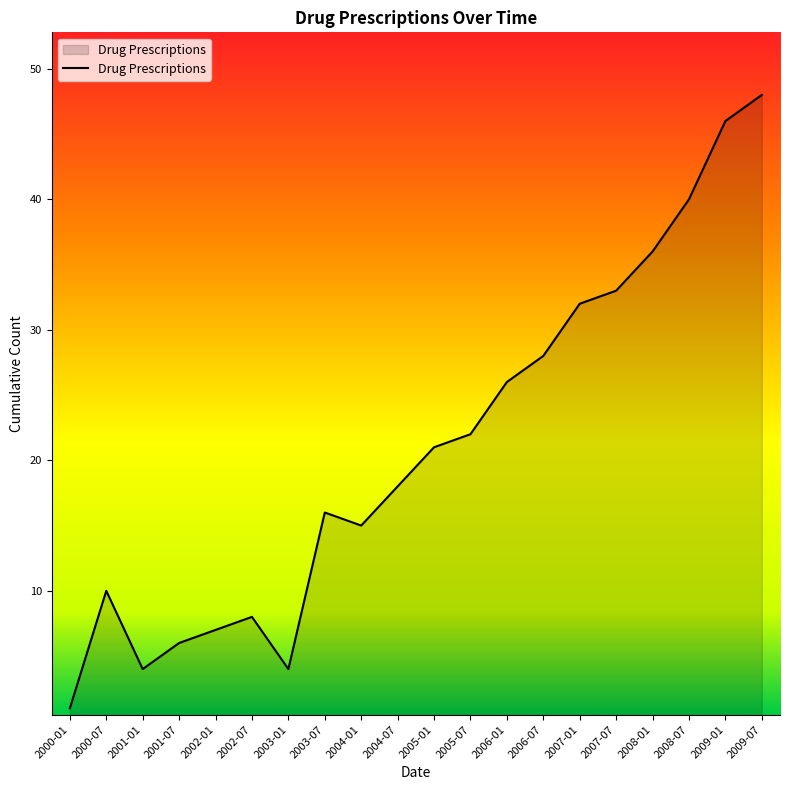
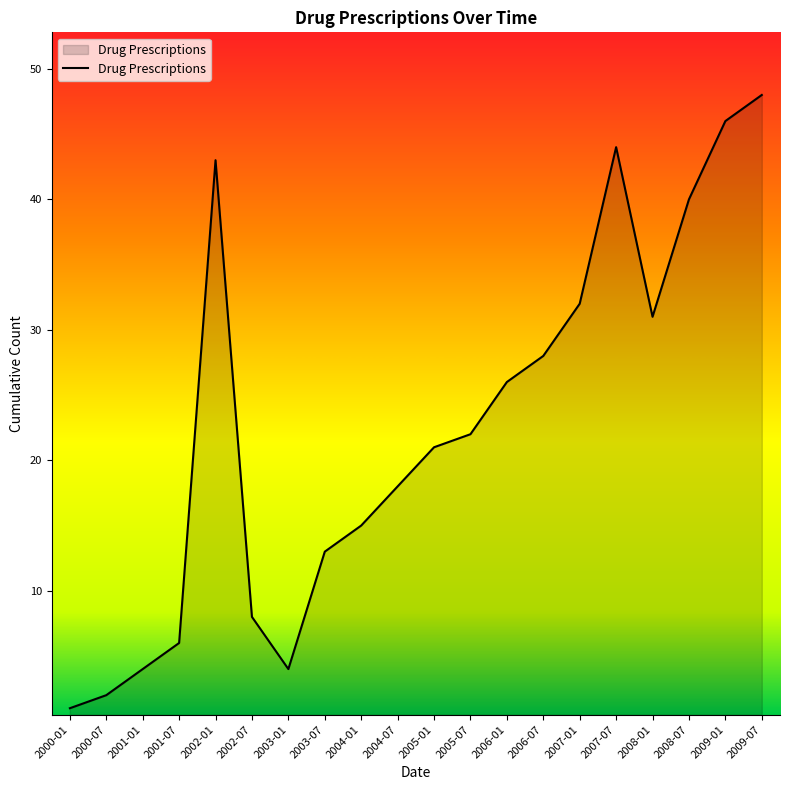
  {
    "2000-01": 1,
-   "2000-07": 10,
+   "2000-07": 2,
    "2001-01": 4,
    "2001-07": 6,
-   "2002-01": 7,
+   "2002-01": 43,
    "2002-07": 8,
    "2003-01": 4,
-   "2003-07": 16,
+   "2003-07": 13,
    "2004-01": 15,
    "2004-07": 18,
    "2005-01": 21,
    "2005-07": 22,
    "2006-01": 26,
    "2006-07": 28,
    "2007-01": 32,
-   "2007-07": 33,
-   "2008-01": 36,
+   "2007-07": 44,
+   "2008-01": 31,
    "2008-07": 40,
    "2009-01": 46,
    "2009-07": 48
  }
